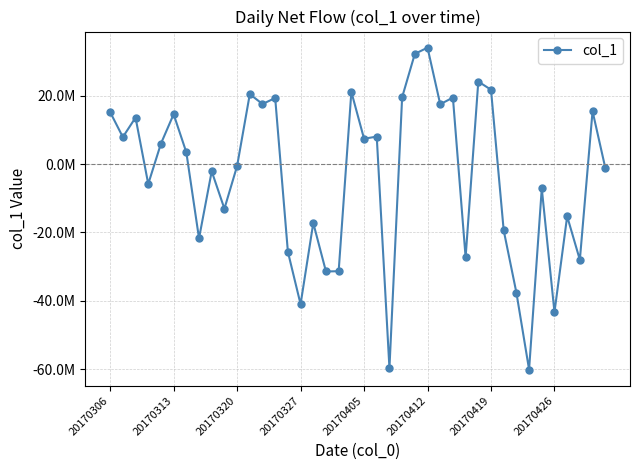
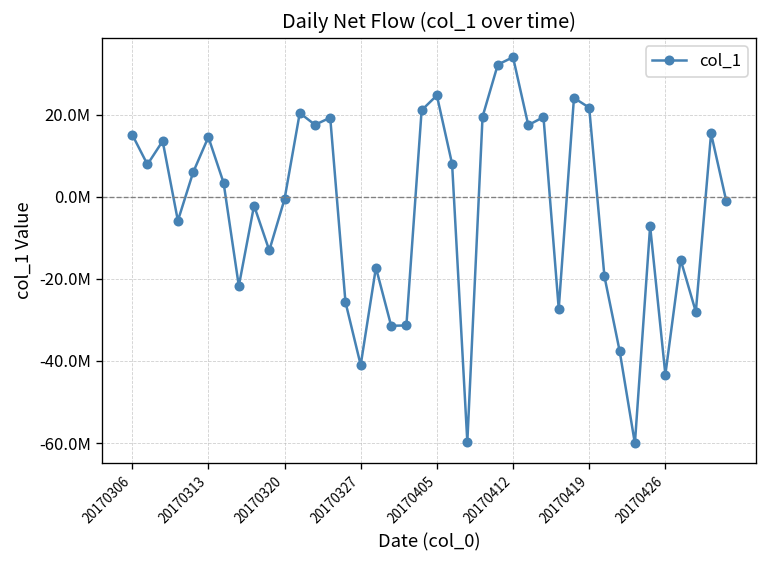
  {
    "20170306": 15000000,
    "20170313": 15000000,
    "20170320": -1000000,
    "20170327": -41000000,
-   "20170405": 7000000,
+   "20170405": 25000000,
    "20170412": 34000000,
    "20170419": 22000000,
    "20170426": -43000000
  }
